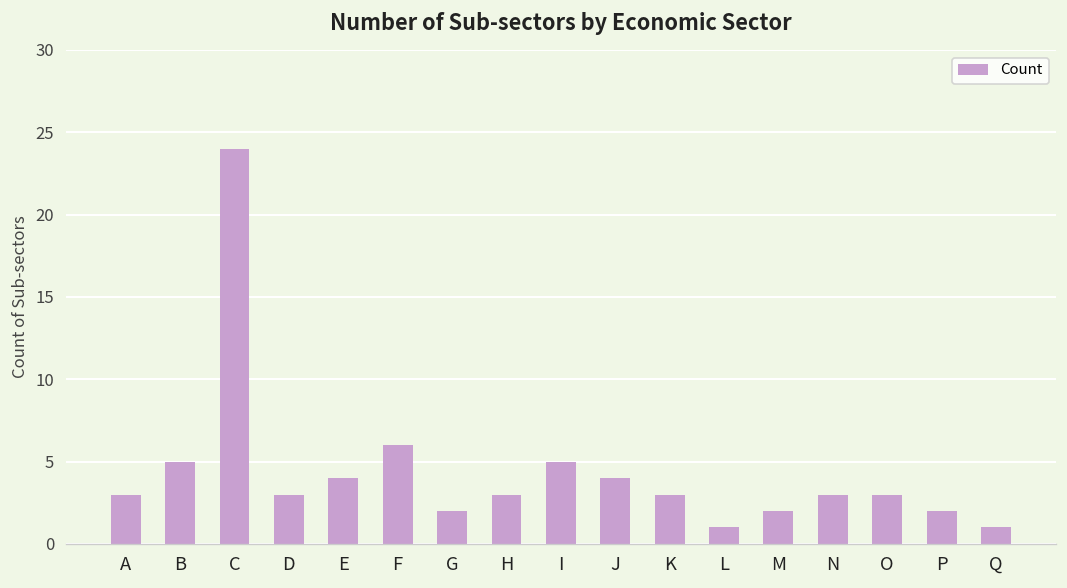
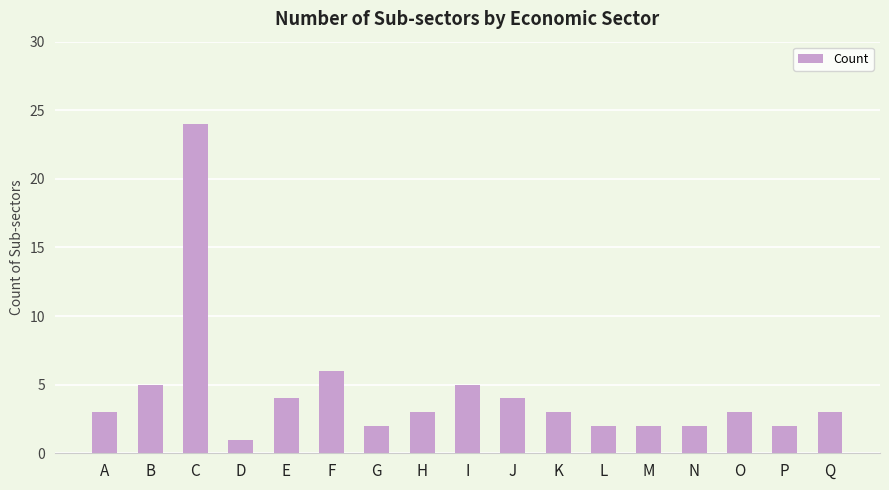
  {
    "A": 3,
    "B": 5,
    "C": 24,
-   "D": 3,
+   "D": 1,
    "E": 4,
    "F": 6,
    "G": 2,
    "H": 3,
    "I": 5,
    "J": 4,
    "K": 3,
-   "L": 1,
+   "L": 2,
    "M": 2,
-   "N": 3,
+   "N": 2,
    "O": 3,
    "P": 2,
-   "Q": 1
+   "Q": 3
  }
